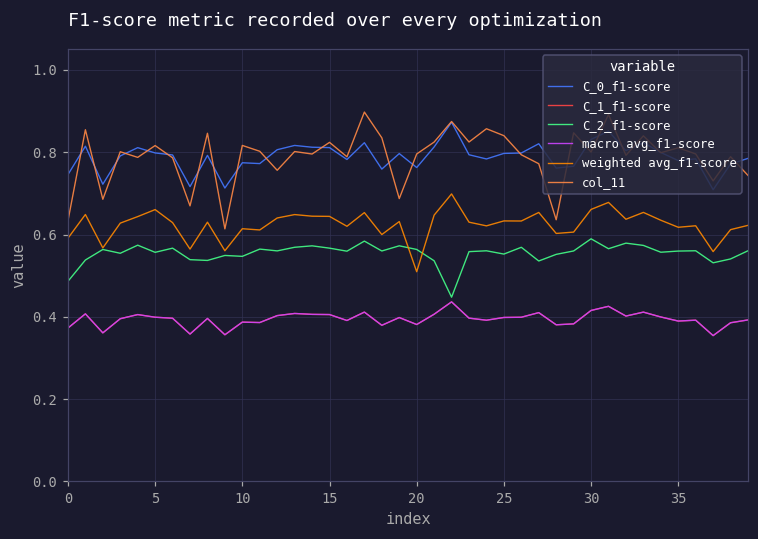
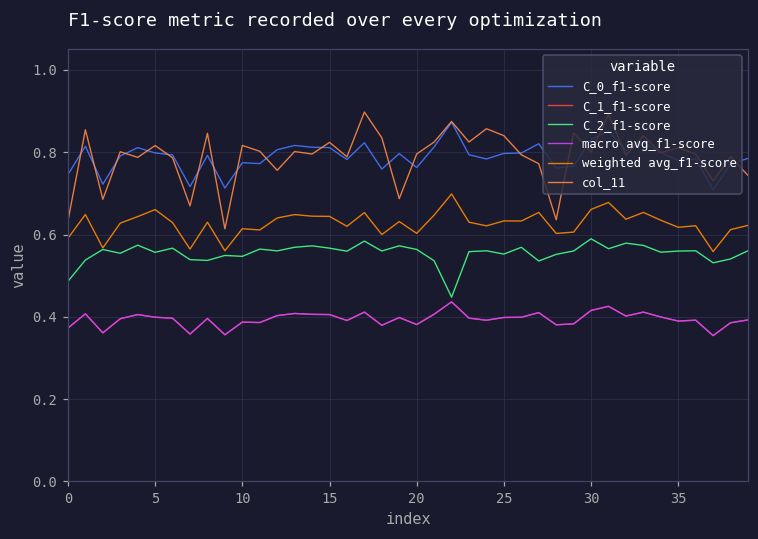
  {
    "C_0_f1-score": {
      "0": 0.75,
      "5": 0.80,
      "10": 0.77,
      "15": 0.81,
      "20": 0.76,
      "25": 0.80
    },
    "macro avg_f1-score": {
      "0": 0.37,
      "5": 0.40,
      "10": 0.39,
      "15": 0.41,
      "20": 0.38,
      "25": 0.40,
      "30": 0.42,
      "35": 0.39
    },
    "C_2_f1-score": {
      "0": 0.49,
      "5": 0.56,
      "10": 0.55,
      "15": 0.57,
      "20": 0.56,
      "25": 0.55,
      "30": 0.59,
      "35": 0.56
    },
    "weighted avg_f1-score": {
      "0": 0.59,
      "5": 0.66,
      "10": 0.61,
      "15": 0.64,
-     "20": 0.51,
+     "20": 0.60,
      "25": 0.63,
      "30": 0.66,
      "35": 0.62
    },
    "col_11": {
      "0": 0.63,
      "5": 0.82,
      "10": 0.82,
      "15": 0.82,
      "20": 0.80,
      "25": 0.84
    }
  }
